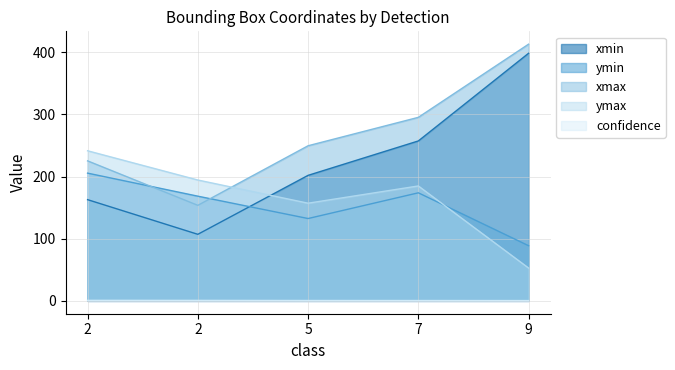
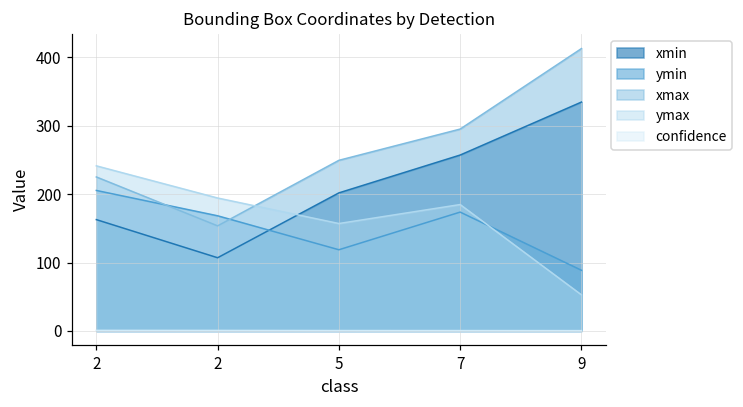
  {
    "xmin": {
      "5": 200,
      "7": 260,
-     "9": 400
+     "9": 330
    },
    "ymin": {
-     "5": 130,
+     "5": 120,
      "7": 170,
      "9": 90
    }
  }
